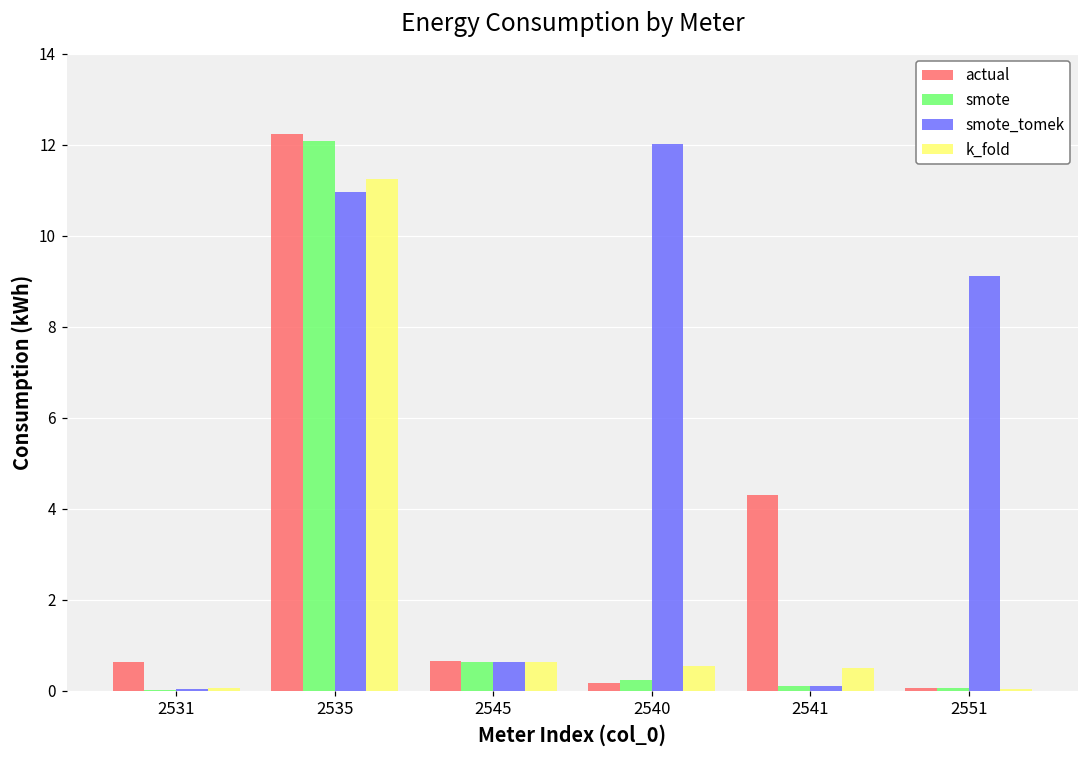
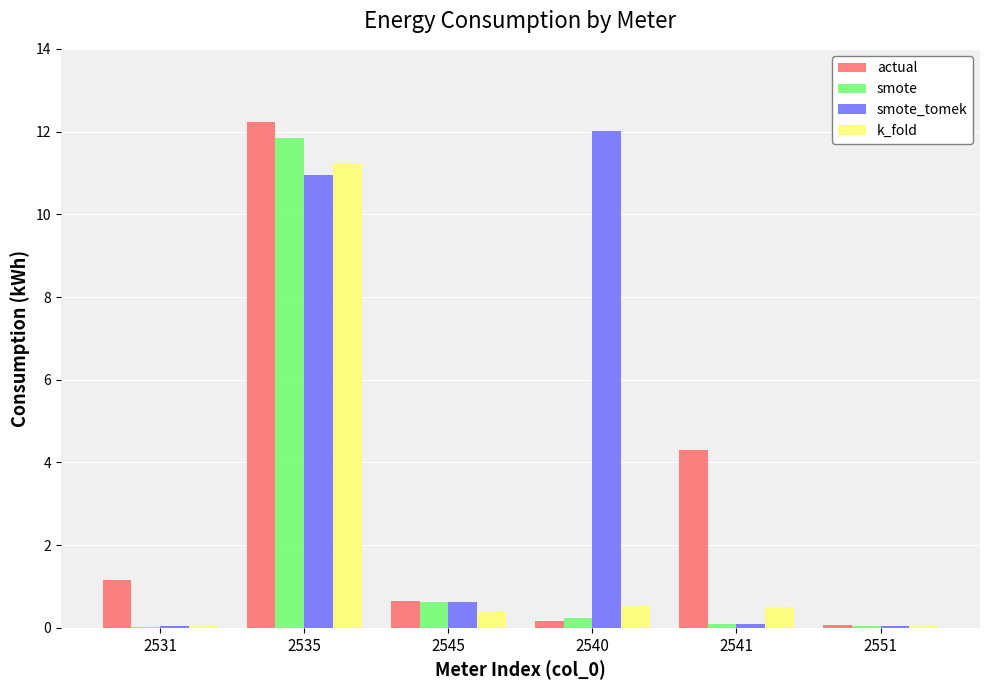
  {
    "actual": {
-     "2531": 0.6,
+     "2531": 1.2,
      "2535": 12.2,
      "2545": 0.6,
      "2540": 0.2,
      "2541": 4.3,
      "2551": 0.1
    },
    "smote": {
-     "2535": 12.1,
+     "2535": 11.8,
      "2545": 0.6,
      "2540": 0.2,
      "2541": 0.1
    },
    "smote_tomek": {
      "2535": 11.0,
      "2545": 0.6,
      "2540": 12.0,
      "2541": 0.1,
-     "2551": 9.1
+     "2551": 0.0
    },
    "k_fold": {
      "2535": 11.2,
-     "2545": 0.6,
+     "2545": 0.4,
      "2540": 0.5,
      "2541": 0.5
    }
  }
